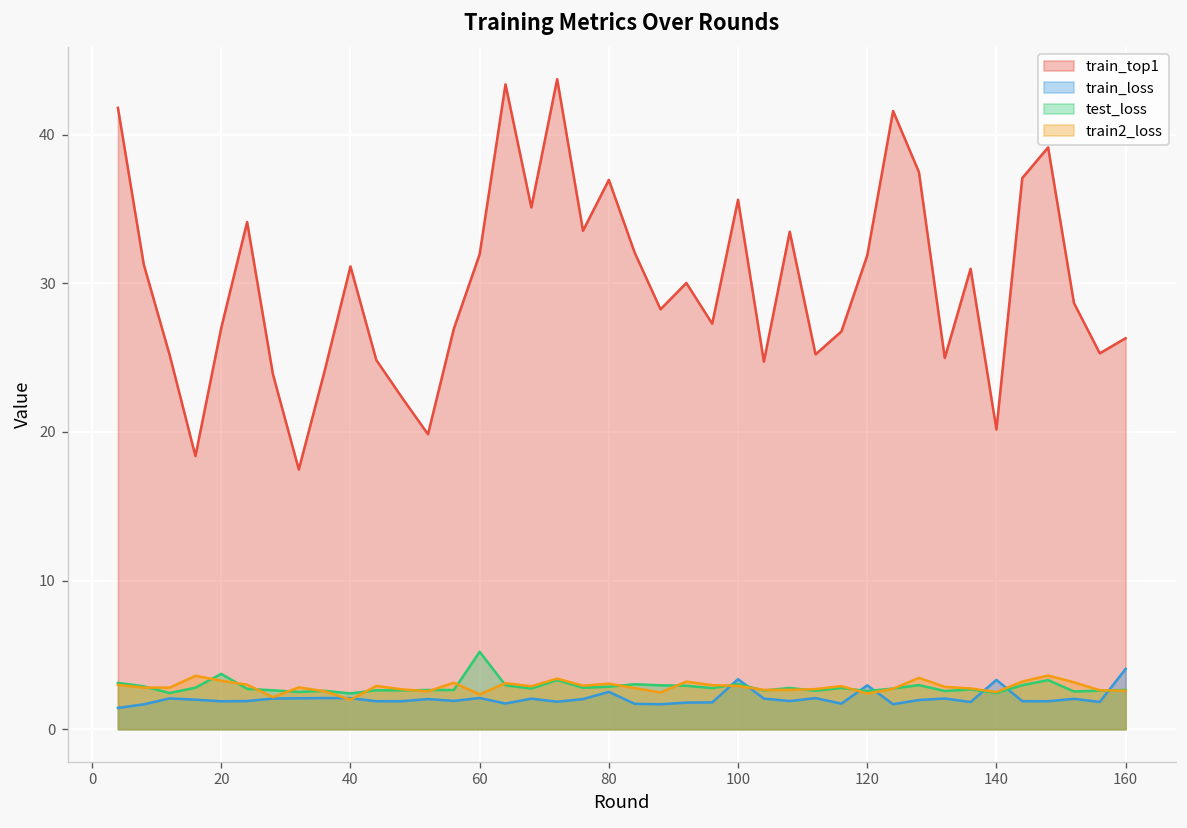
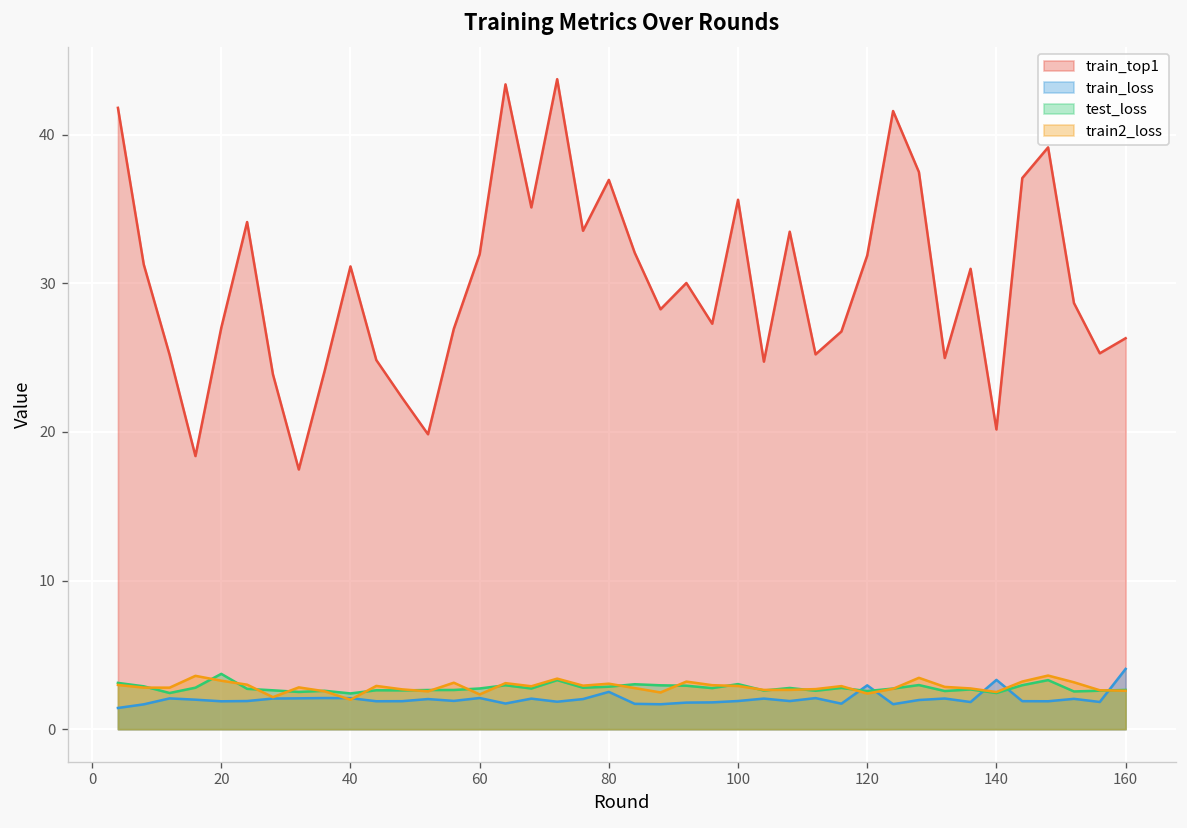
  {
    "train_loss": {
      "20": 1.9,
      "60": 2.1,
      "80": 2.5,
-     "100": 3.4,
+     "100": 1.9,
      "120": 2.9,
      "140": 3.3,
      "160": 4.1
    },
    "test_loss": {
      "20": 3.7,
      "40": 2.4,
-     "60": 5.2
+     "60": 2.7
    }
  }
